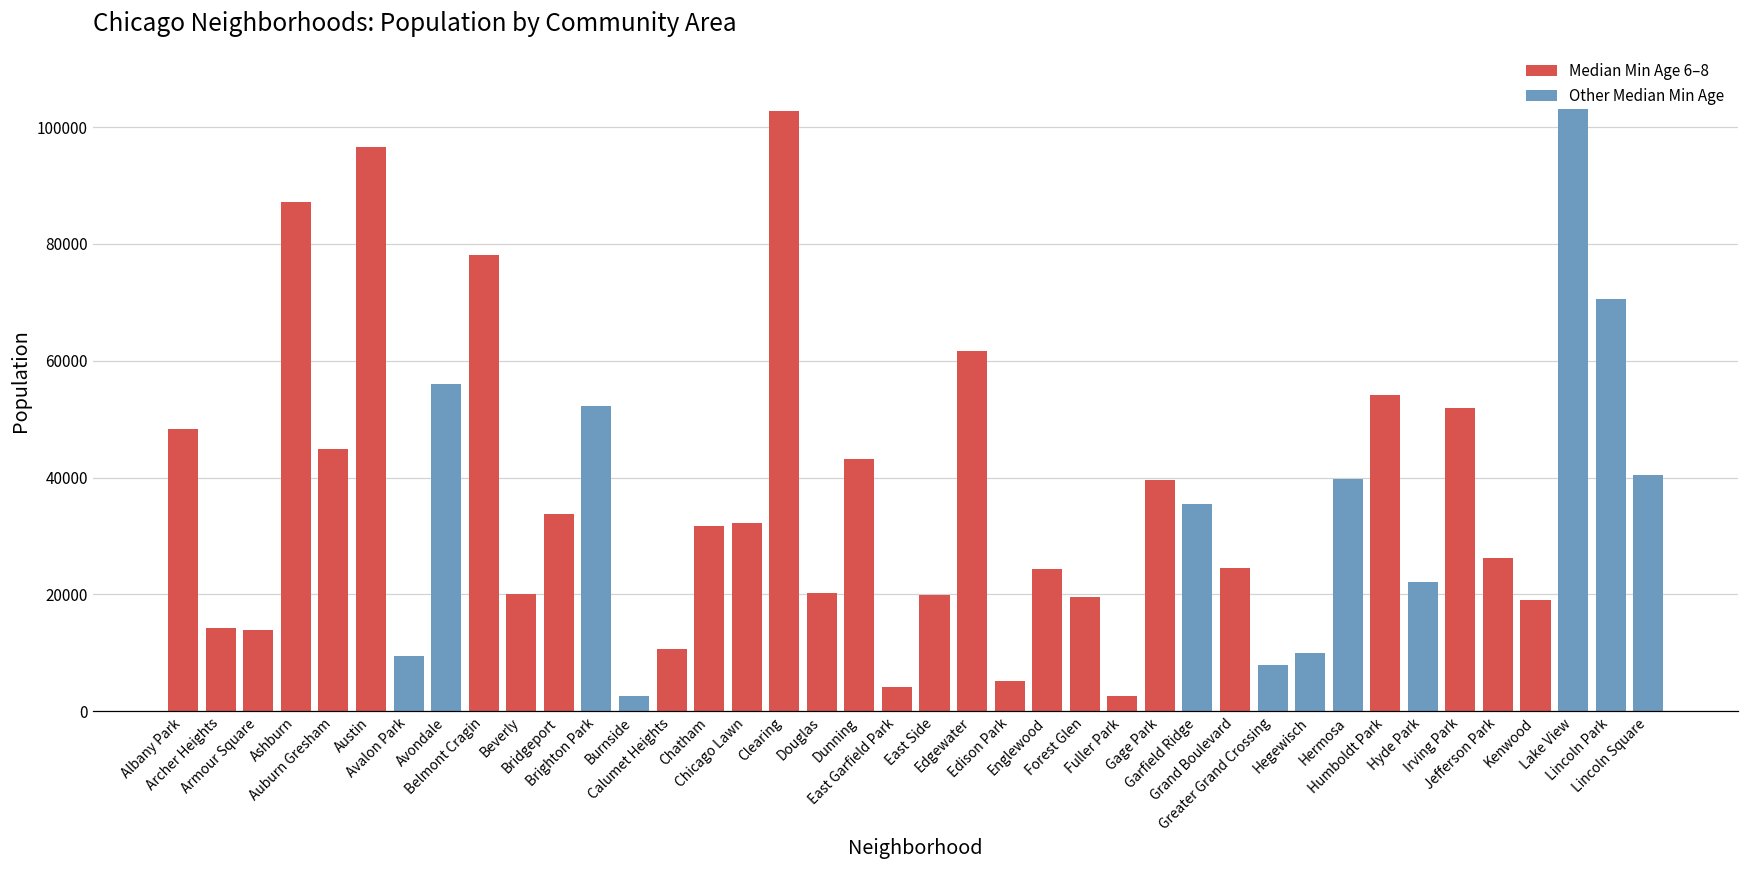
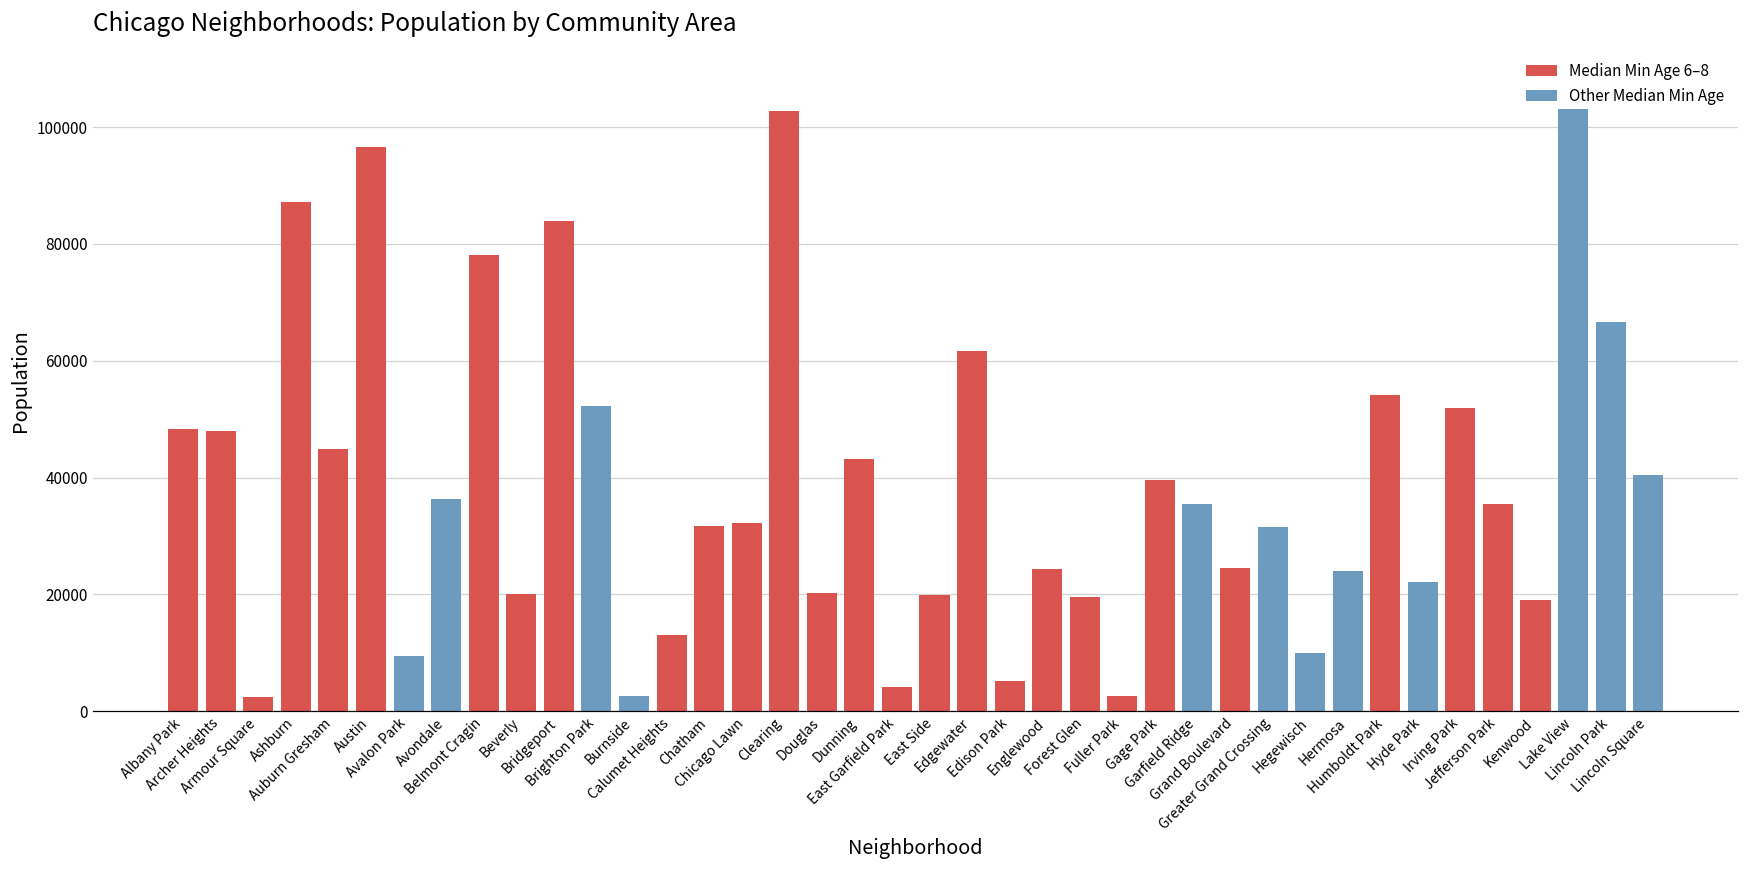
  {
    "Albany Park": 48000,
-   "Archer Heights": 14000,
-   "Armour Square": 14000,
+   "Archer Heights": 48000,
+   "Armour Square": 2000,
    "Ashburn": 87000,
    "Auburn Gresham": 45000,
    "Austin": 97000,
    "Avalon Park": 9000,
-   "Avondale": 56000,
+   "Avondale": 36000,
    "Belmont Cragin": 78000,
    "Beverly": 20000,
-   "Bridgeport": 34000,
+   "Bridgeport": 84000,
    "Brighton Park": 52000,
    "Burnside": 3000,
-   "Calumet Heights": 11000,
+   "Calumet Heights": 13000,
    "Chatham": 32000,
    "Chicago Lawn": 32000,
    "Clearing": 103000,
    "Douglas": 20000,
    "Dunning": 43000,
    "East Garfield Park": 4000,
    "East Side": 20000,
    "Edgewater": 62000,
    "Edison Park": 5000,
    "Englewood": 24000,
    "Forest Glen": 20000,
    "Fuller Park": 3000,
    "Gage Park": 40000,
    "Garfield Ridge": 35000,
    "Grand Boulevard": 25000,
-   "Greater Grand Crossing": 8000,
+   "Greater Grand Crossing": 31000,
    "Hegewisch": 10000,
-   "Hermosa": 40000,
+   "Hermosa": 24000,
    "Humboldt Park": 54000,
    "Hyde Park": 22000,
    "Irving Park": 52000,
-   "Jefferson Park": 26000,
+   "Jefferson Park": 35000,
    "Kenwood": 19000,
    "Lake View": 103000,
-   "Lincoln Park": 70000,
+   "Lincoln Park": 67000,
    "Lincoln Square": 40000
  }
